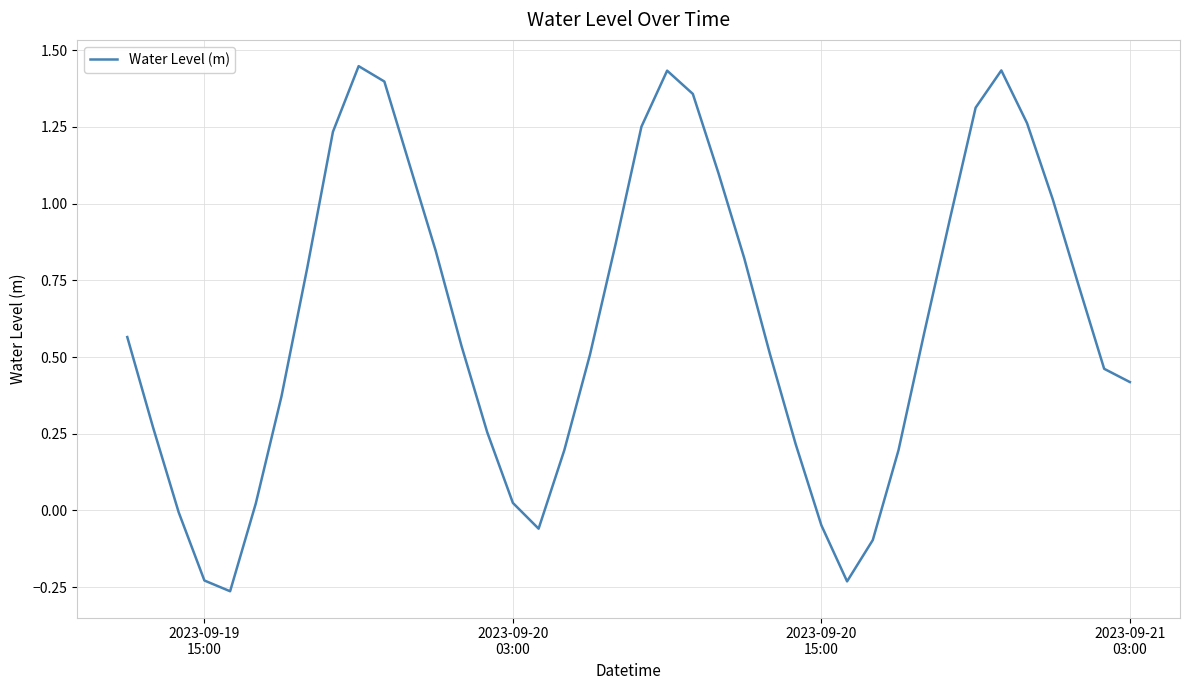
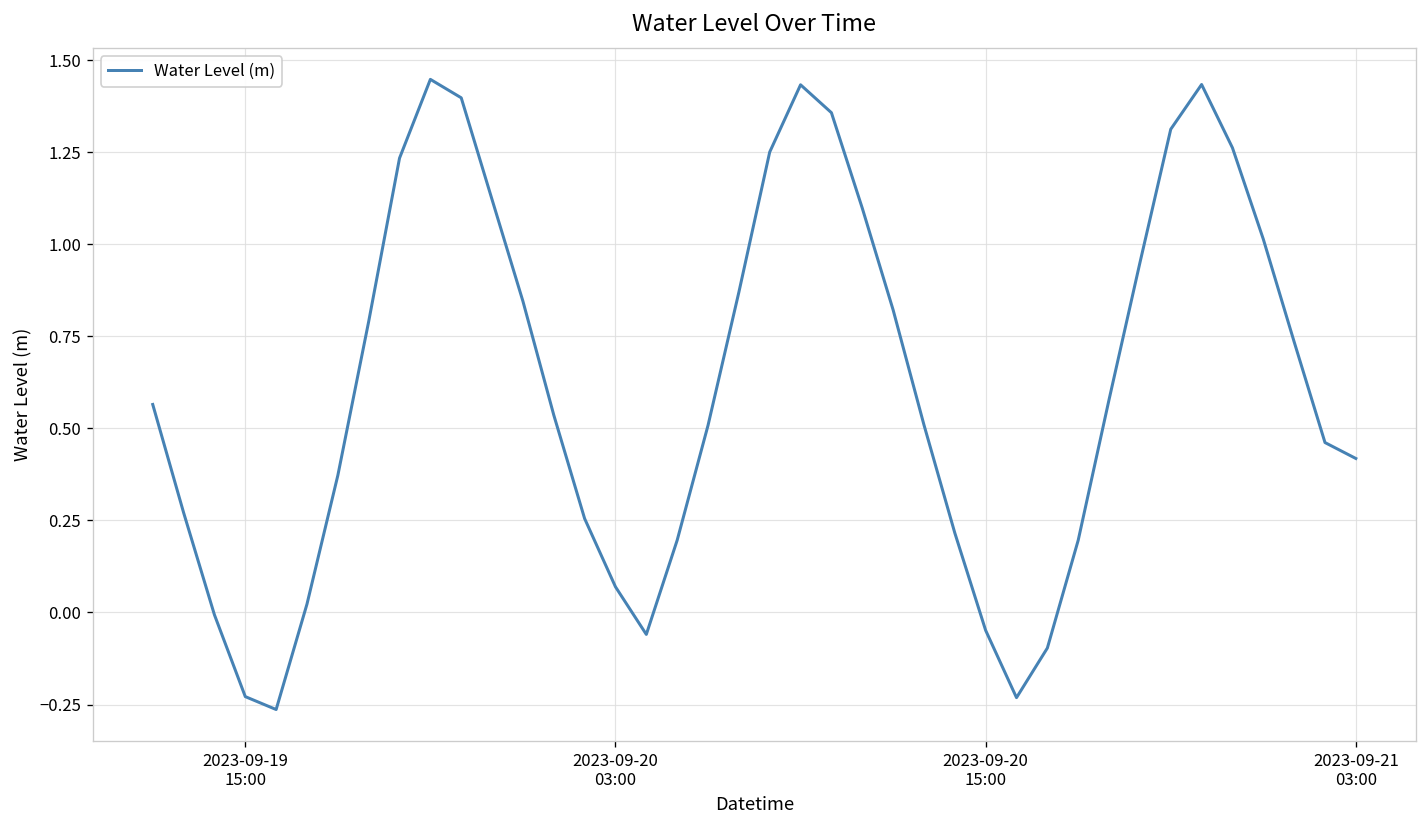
  {
    "2023-09-19 15:00": -0.23,
-   "2023-09-20 03:00": 0.02,
+   "2023-09-20 03:00": 0.07,
    "2023-09-20 15:00": -0.05,
    "2023-09-21 03:00": 0.42
  }
